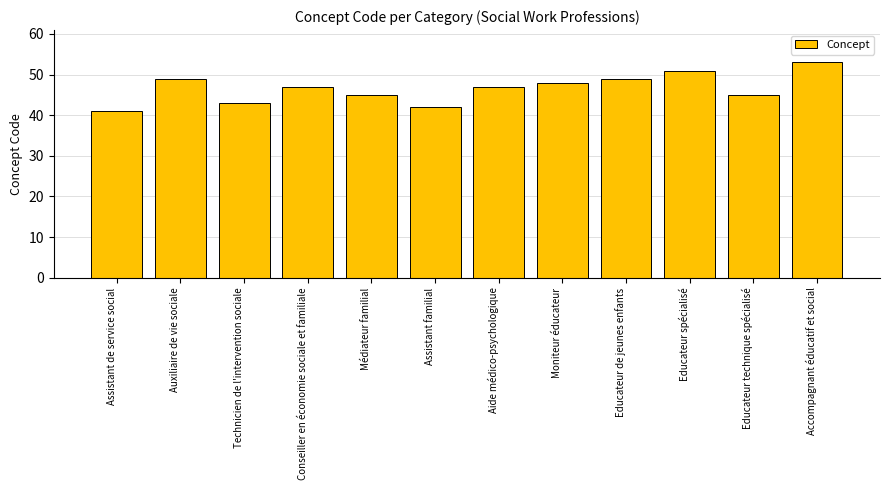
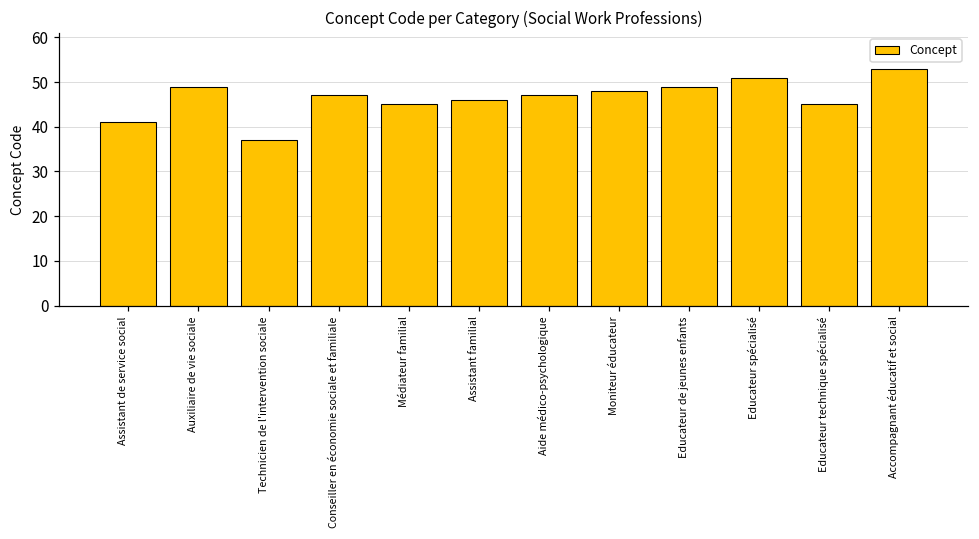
  {
    "Assistant de service social": 41,
    "Auxiliaire de vie sociale": 49,
-   "Technicien de l'intervention sociale": 43,
+   "Technicien de l'intervention sociale": 37,
    "Conseiller en économie sociale et familiale": 47,
    "Médiateur familial": 45,
-   "Assistant familial": 42,
+   "Assistant familial": 46,
    "Aide médico-psychologique": 47,
    "Moniteur éducateur": 48,
    "Educateur de jeunes enfants": 49,
    "Educateur spécialisé": 51,
    "Educateur technique spécialisé": 45,
    "Accompagnant éducatif et social": 53
  }
